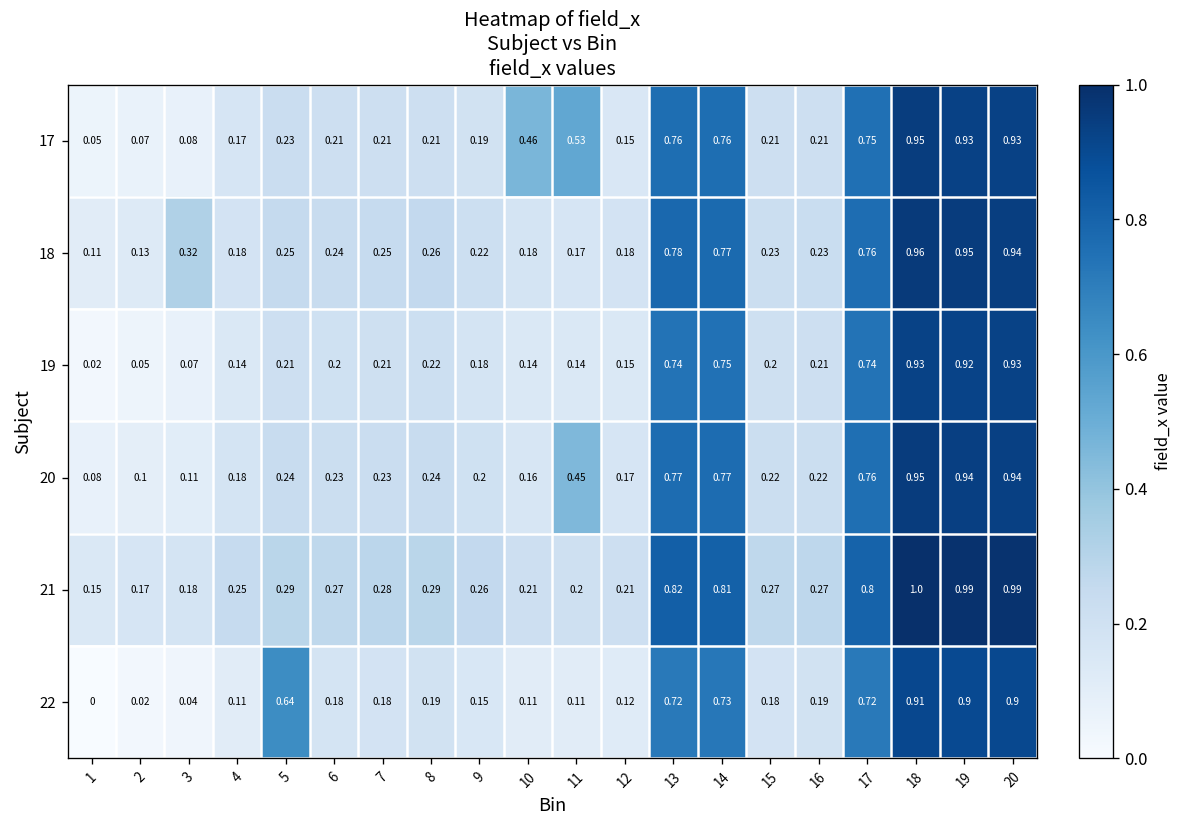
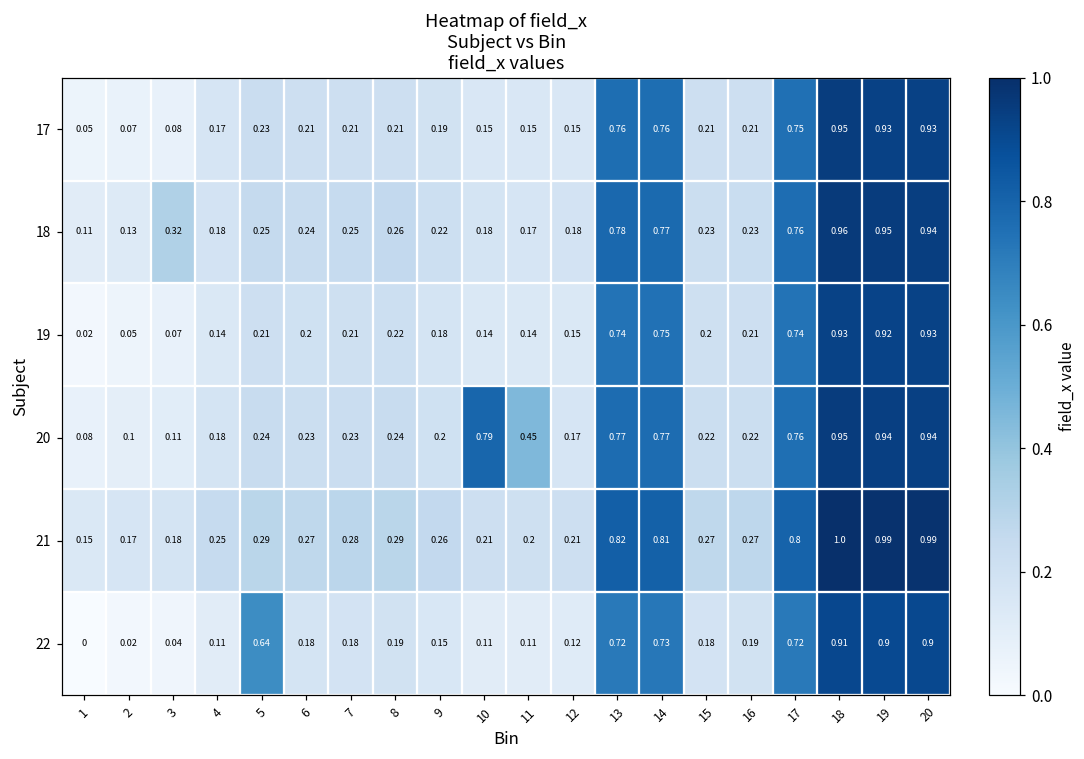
  {
    "17": {
      "1": 0.05,
      "2": 0.07,
      "3": 0.08,
      "4": 0.17,
      "5": 0.23,
      "6": 0.21,
      "7": 0.21,
      "8": 0.21,
      "9": 0.19,
-     "10": 0.46,
-     "11": 0.53,
+     "10": 0.15,
+     "11": 0.15,
      "12": 0.15,
      "13": 0.76,
      "14": 0.76,
      "15": 0.21,
      "16": 0.21,
      "17": 0.75,
      "18": 0.95,
      "19": 0.93,
      "20": 0.93
    },
    "18": {
      "1": 0.11,
      "2": 0.13,
      "3": 0.32,
      "4": 0.18,
      "5": 0.25,
      "6": 0.24,
      "7": 0.25,
      "8": 0.26,
      "9": 0.22,
      "10": 0.18,
      "11": 0.17,
      "12": 0.18,
      "13": 0.78,
      "14": 0.77,
      "15": 0.23,
      "16": 0.23,
      "17": 0.76,
      "18": 0.96,
      "19": 0.95,
      "20": 0.94
    },
    "19": {
      "1": 0.02,
      "2": 0.05,
      "3": 0.07,
      "4": 0.14,
      "5": 0.21,
      "6": 0.2,
      "7": 0.21,
      "8": 0.22,
      "9": 0.18,
      "10": 0.14,
      "11": 0.14,
      "12": 0.15,
      "13": 0.74,
      "14": 0.75,
      "15": 0.2,
      "16": 0.21,
      "17": 0.74,
      "18": 0.93,
      "19": 0.92,
      "20": 0.93
    },
    "20": {
      "1": 0.08,
      "2": 0.1,
      "3": 0.11,
      "4": 0.18,
      "5": 0.24,
      "6": 0.23,
      "7": 0.23,
      "8": 0.24,
      "9": 0.2,
-     "10": 0.16,
+     "10": 0.79,
      "11": 0.45,
      "12": 0.17,
      "13": 0.77,
      "14": 0.77,
      "15": 0.22,
      "16": 0.22,
      "17": 0.76,
      "18": 0.95,
      "19": 0.94,
      "20": 0.94
    },
    "21": {
      "1": 0.15,
      "2": 0.17,
      "3": 0.18,
      "4": 0.25,
      "5": 0.29,
      "6": 0.27,
      "7": 0.28,
      "8": 0.29,
      "9": 0.26,
      "10": 0.21,
      "11": 0.2,
      "12": 0.21,
      "13": 0.82,
      "14": 0.81,
      "15": 0.27,
      "16": 0.27,
      "17": 0.8,
      "18": 1.0,
      "19": 0.99,
      "20": 0.99
    },
    "22": {
      "1": 0,
      "2": 0.02,
      "3": 0.04,
      "4": 0.11,
      "5": 0.64,
      "6": 0.18,
      "7": 0.18,
      "8": 0.19,
      "9": 0.15,
      "10": 0.11,
      "11": 0.11,
      "12": 0.12,
      "13": 0.72,
      "14": 0.73,
      "15": 0.18,
      "16": 0.19,
      "17": 0.72,
      "18": 0.91,
      "19": 0.9,
      "20": 0.9
    }
  }
